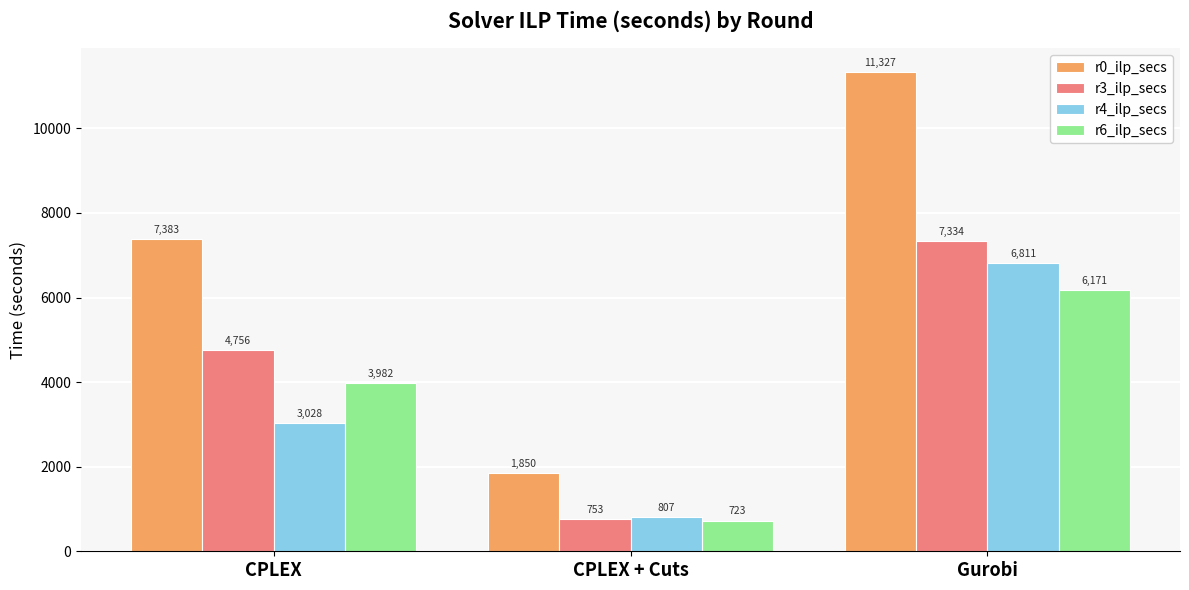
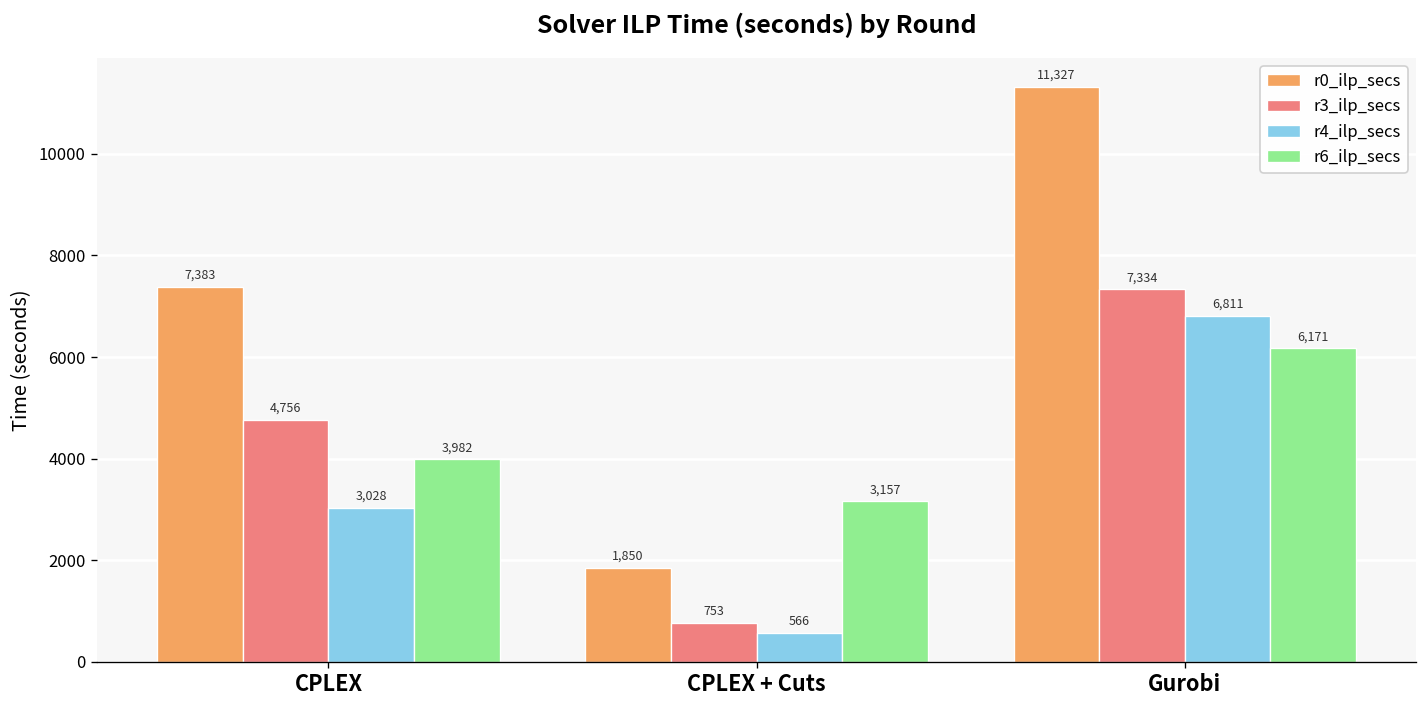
  {
    "r4_ilp_secs": {
      "CPLEX": "3,028",
-     "CPLEX + Cuts": "807",
+     "CPLEX + Cuts": "566",
      "Gurobi": "6,811"
    },
    "r6_ilp_secs": {
      "CPLEX": "3,982",
-     "CPLEX + Cuts": "723",
+     "CPLEX + Cuts": "3,157",
      "Gurobi": "6,171"
    }
  }
